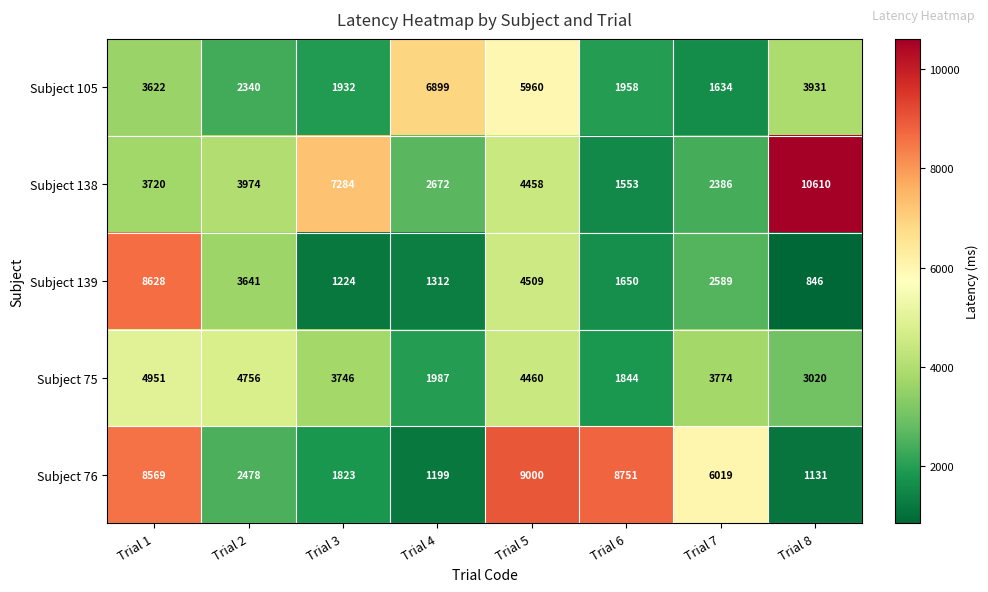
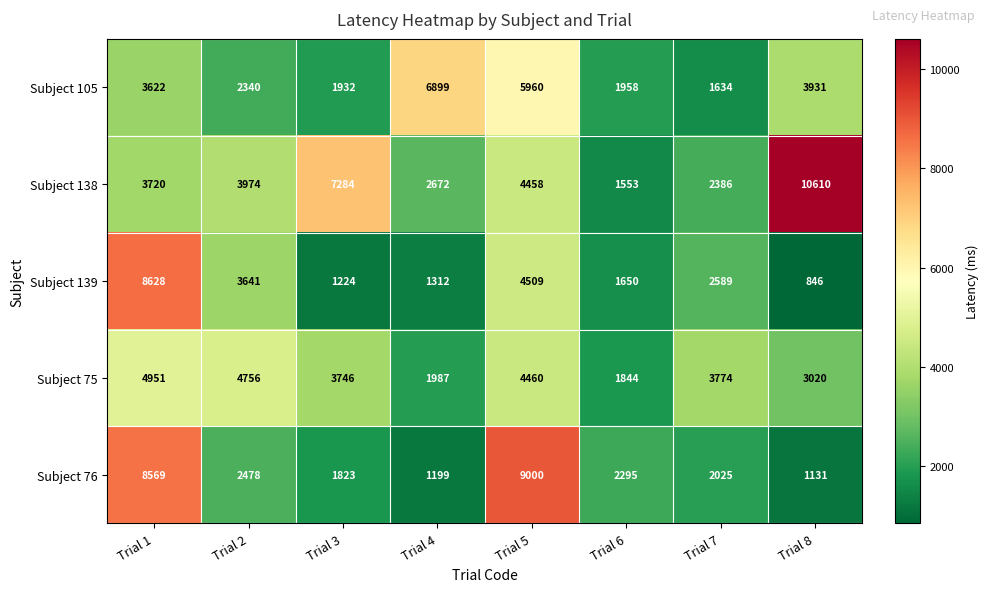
  {
    "Subject 105": {
      "Trial 1": 3622,
      "Trial 2": 2340,
      "Trial 3": 1932,
      "Trial 4": 6899,
      "Trial 5": 5960,
      "Trial 6": 1958,
      "Trial 7": 1634,
      "Trial 8": 3931
    },
    "Subject 138": {
      "Trial 1": 3720,
      "Trial 2": 3974,
      "Trial 3": 7284,
      "Trial 4": 2672,
      "Trial 5": 4458,
      "Trial 6": 1553,
      "Trial 7": 2386,
      "Trial 8": 10610
    },
    "Subject 139": {
      "Trial 1": 8628,
      "Trial 2": 3641,
      "Trial 3": 1224,
      "Trial 4": 1312,
      "Trial 5": 4509,
      "Trial 6": 1650,
      "Trial 7": 2589,
      "Trial 8": 846
    },
    "Subject 75": {
      "Trial 1": 4951,
      "Trial 2": 4756,
      "Trial 3": 3746,
      "Trial 4": 1987,
      "Trial 5": 4460,
      "Trial 6": 1844,
      "Trial 7": 3774,
      "Trial 8": 3020
    },
    "Subject 76": {
      "Trial 1": 8569,
      "Trial 2": 2478,
      "Trial 3": 1823,
      "Trial 4": 1199,
      "Trial 5": 9000,
-     "Trial 6": 8751,
-     "Trial 7": 6019,
+     "Trial 6": 2295,
+     "Trial 7": 2025,
      "Trial 8": 1131
    }
  }
